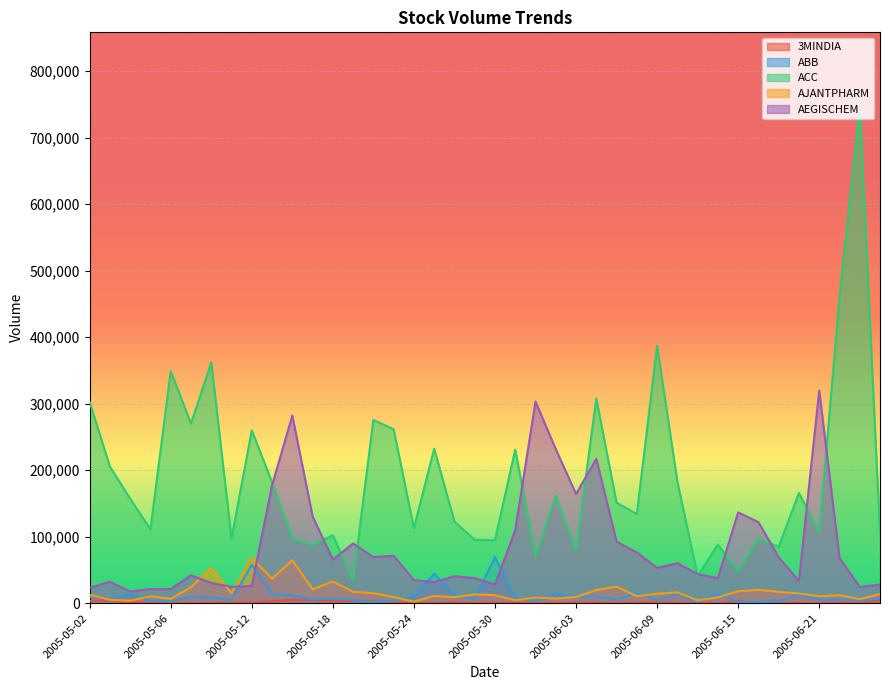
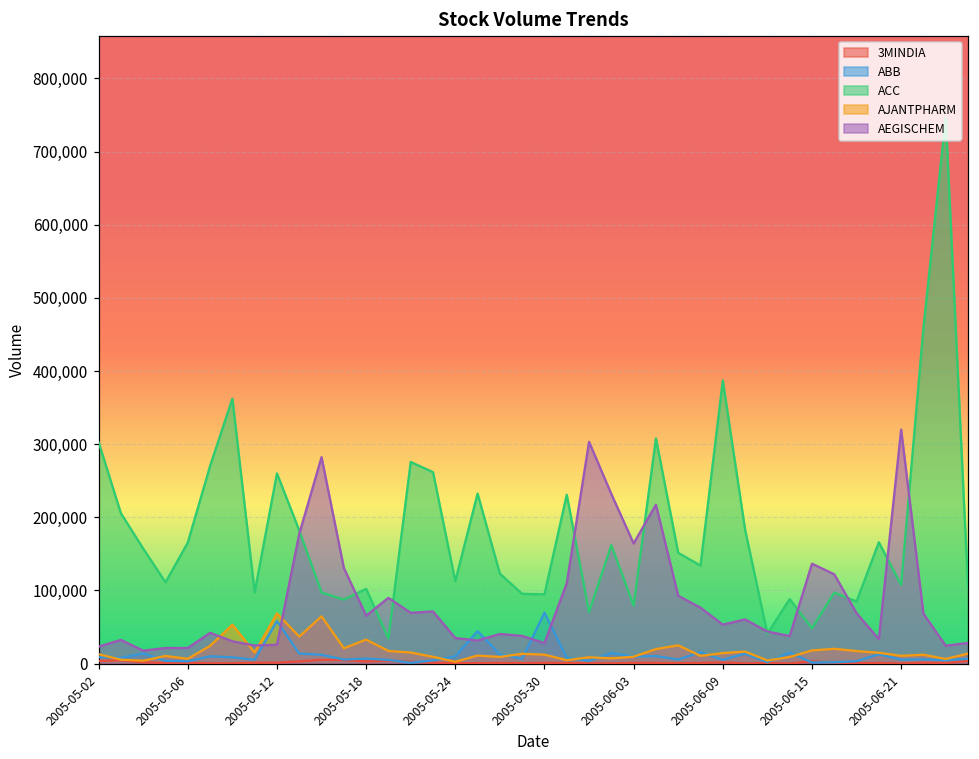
  {
    "3MINDIA": {
      "2005-05-02": "0",
      "2005-05-12": "0",
      "2005-05-18": "0",
      "2005-05-30": "0",
      "2005-06-03": "0",
      "2005-06-21": "0"
    },
    "ABB": {
      "2005-05-02": "10,000",
      "2005-05-12": "60,000",
      "2005-05-18": "10,000",
      "2005-05-24": "10,000",
      "2005-05-30": "70,000",
      "2005-06-21": "10,000"
    },
    "ACC": {
      "2005-05-02": "300,000",
-     "2005-05-06": "350,000",
+     "2005-05-06": "170,000",
      "2005-05-12": "260,000",
      "2005-05-18": "100,000",
      "2005-05-24": "110,000",
      "2005-05-30": "90,000",
      "2005-06-03": "80,000",
      "2005-06-09": "390,000",
      "2005-06-15": "50,000",
      "2005-06-21": "110,000"
    },
    "AJANTPHARM": {
      "2005-05-02": "10,000",
      "2005-05-12": "70,000",
      "2005-05-18": "30,000",
      "2005-05-30": "10,000",
      "2005-06-09": "10,000",
      "2005-06-15": "20,000",
      "2005-06-21": "10,000"
    },
    "AEGISCHEM": {
      "2005-05-02": "20,000",
      "2005-05-06": "20,000",
      "2005-05-12": "30,000",
      "2005-05-18": "70,000",
      "2005-05-24": "30,000",
      "2005-05-30": "30,000",
      "2005-06-03": "160,000",
      "2005-06-09": "50,000",
      "2005-06-15": "140,000",
      "2005-06-21": "320,000"
    }
  }
